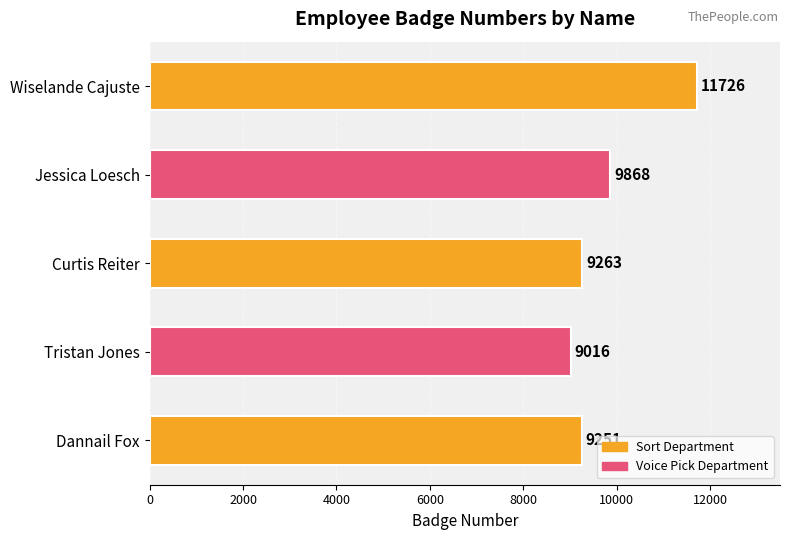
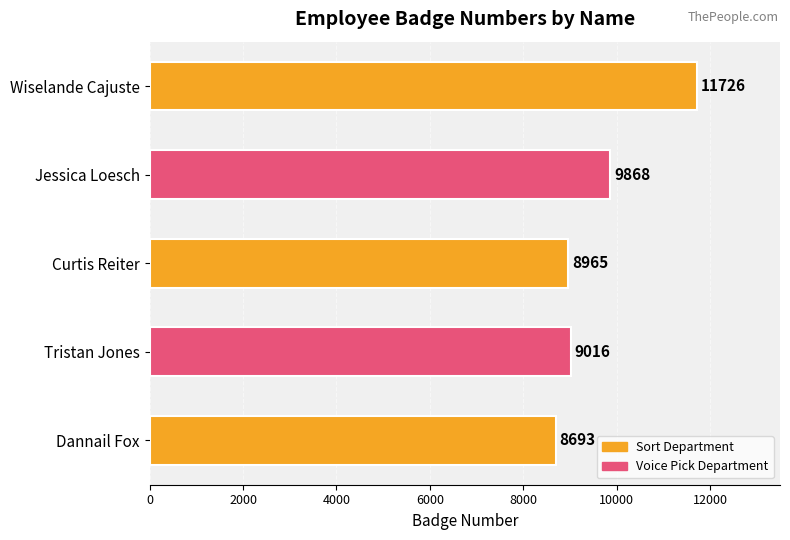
  {
    "Wiselande Cajuste": 11726,
    "Jessica Loesch": 9868,
-   "Curtis Reiter": 9263,
+   "Curtis Reiter": 8965,
    "Tristan Jones": 9016,
-   "Dannail Fox": 9300
+   "Dannail Fox": 8700
  }
